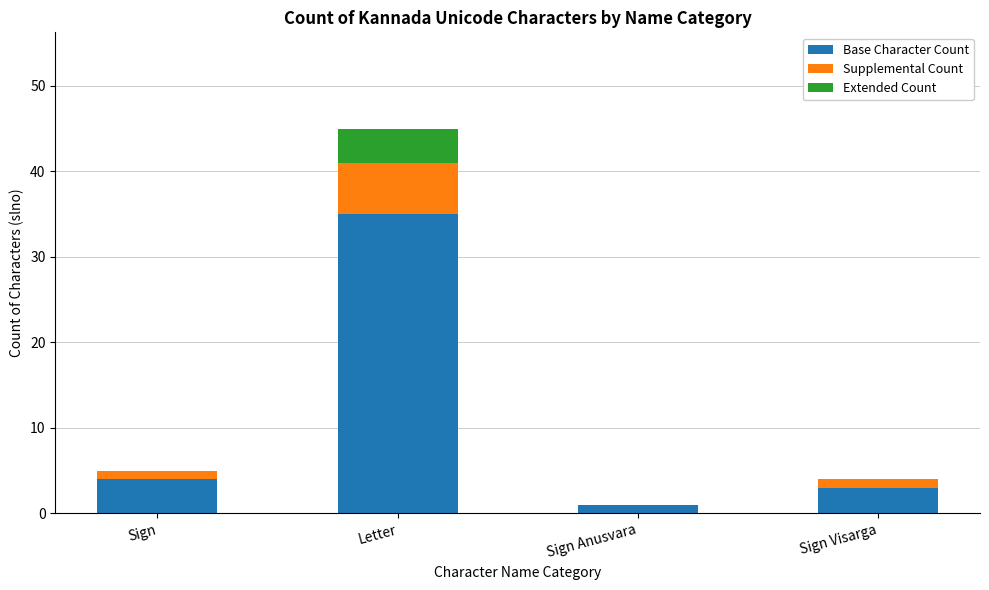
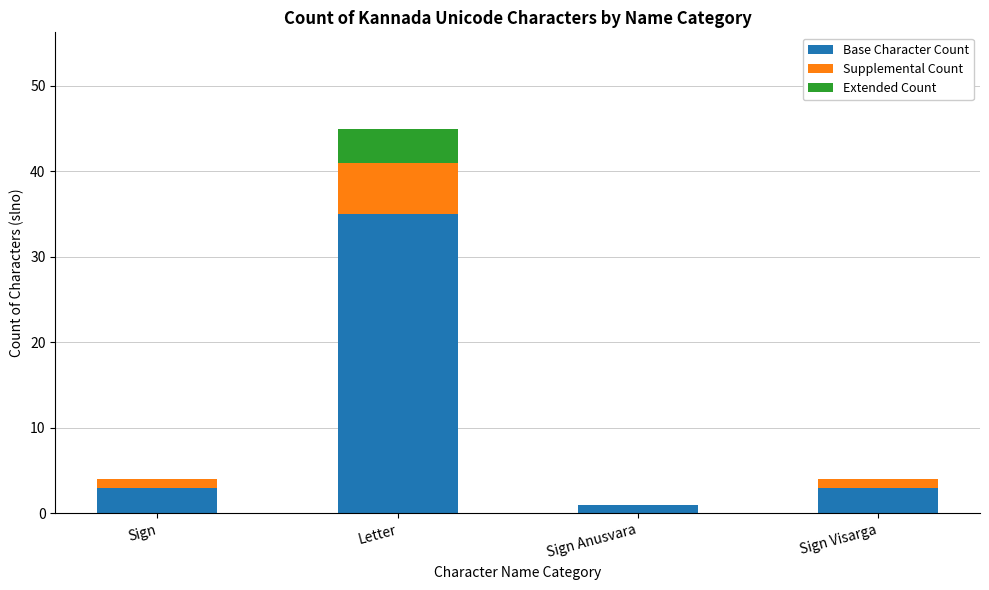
  {
    "Base Character Count": {
-     "Sign": 4,
+     "Sign": 3,
      "Letter": 35,
      "Sign Anusvara": 1,
      "Sign Visarga": 3
    },
    "Supplemental Count": {
      "Sign": 1,
      "Letter": 6,
      "Sign Anusvara": 0,
      "Sign Visarga": 1
    },
    "Extended Count": {
      "Sign": 0,
      "Letter": 4,
      "Sign Anusvara": 0,
      "Sign Visarga": 0
    }
  }
